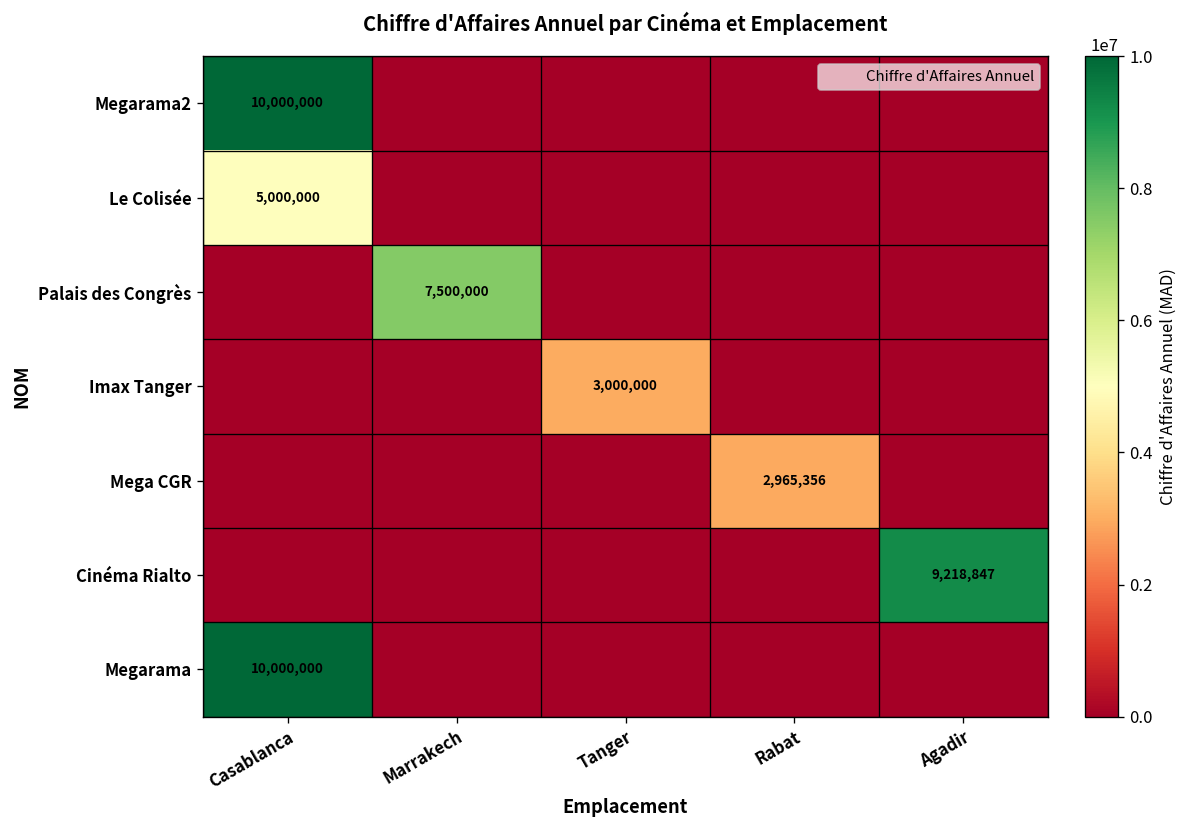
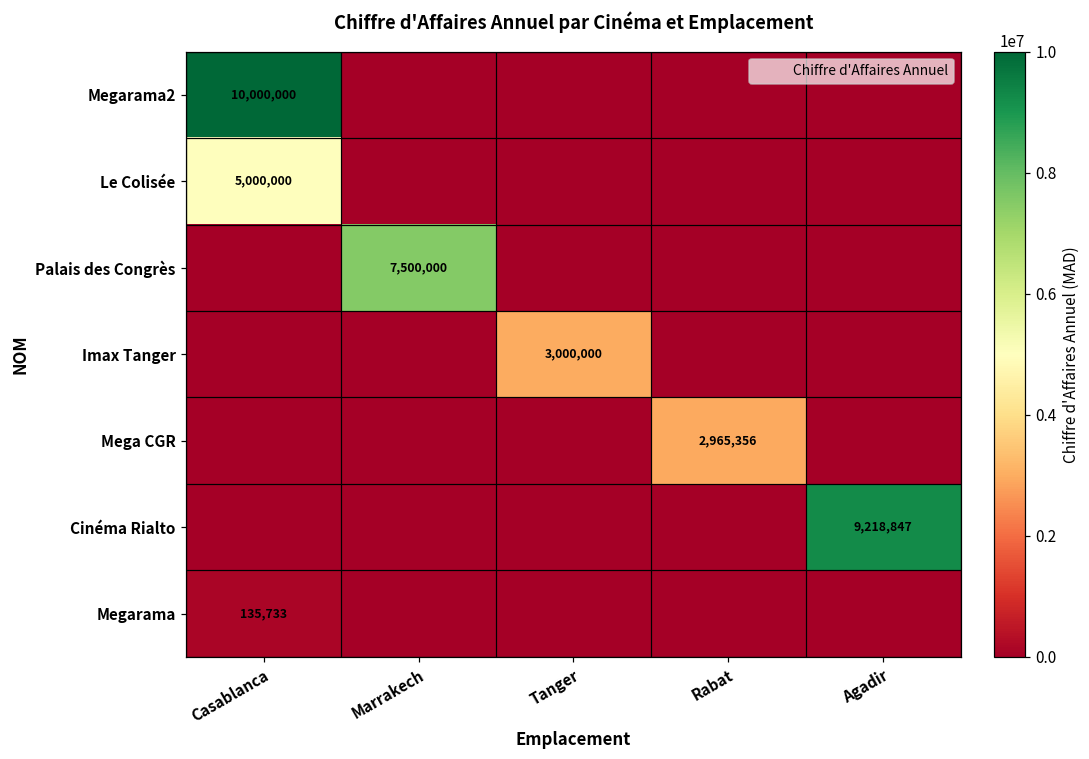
  {
    "Megarama2": {
      "Casablanca": "10,000,000"
    },
    "Le Colisée": {
      "Casablanca": "5,000,000"
    },
    "Palais des Congrès": {
      "Marrakech": "7,500,000"
    },
    "Imax Tanger": {
      "Tanger": "3,000,000"
    },
    "Mega CGR": {
      "Rabat": "2,965,356"
    },
    "Cinéma Rialto": {
      "Agadir": "9,218,847"
    },
    "Megarama": {
-     "Casablanca": "10,000,000"
+     "Casablanca": "135,733"
    }
  }
